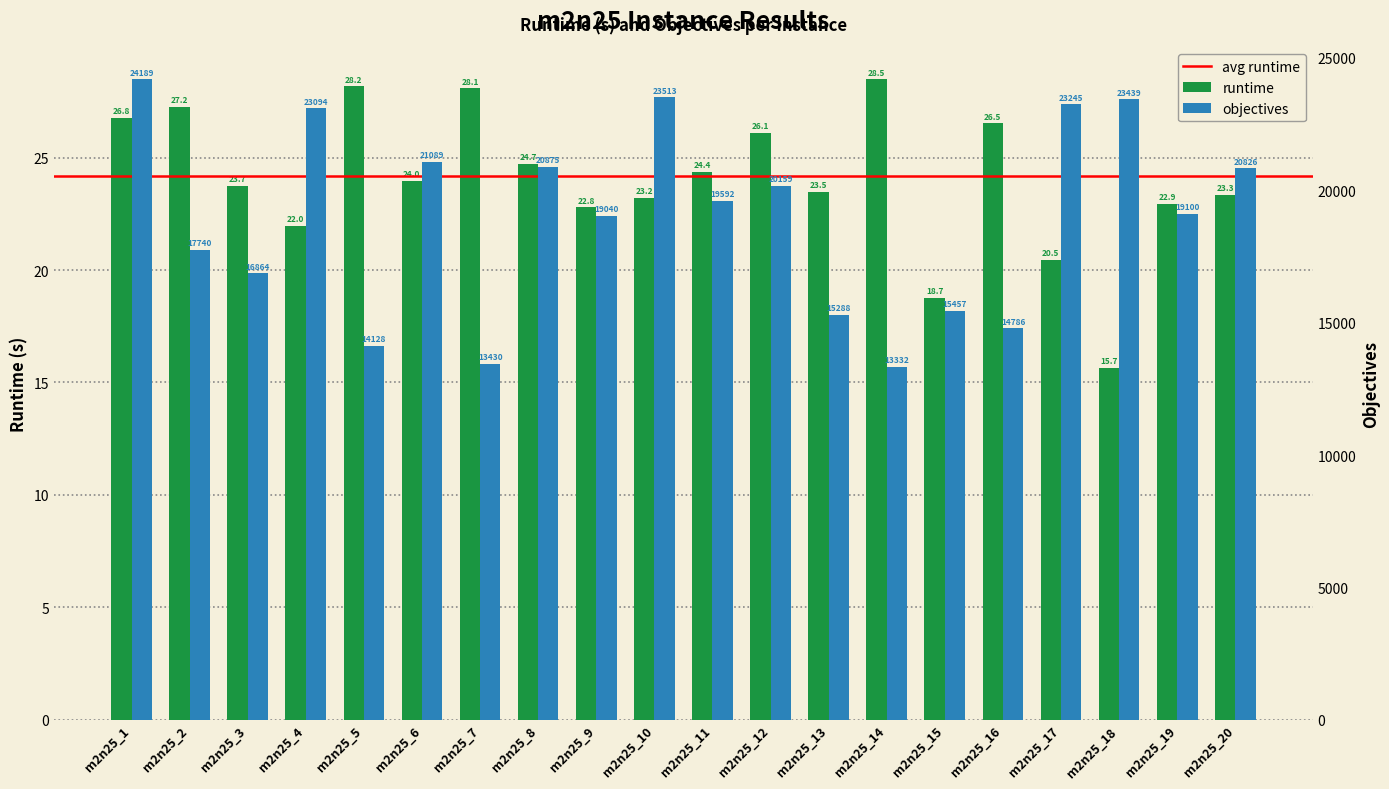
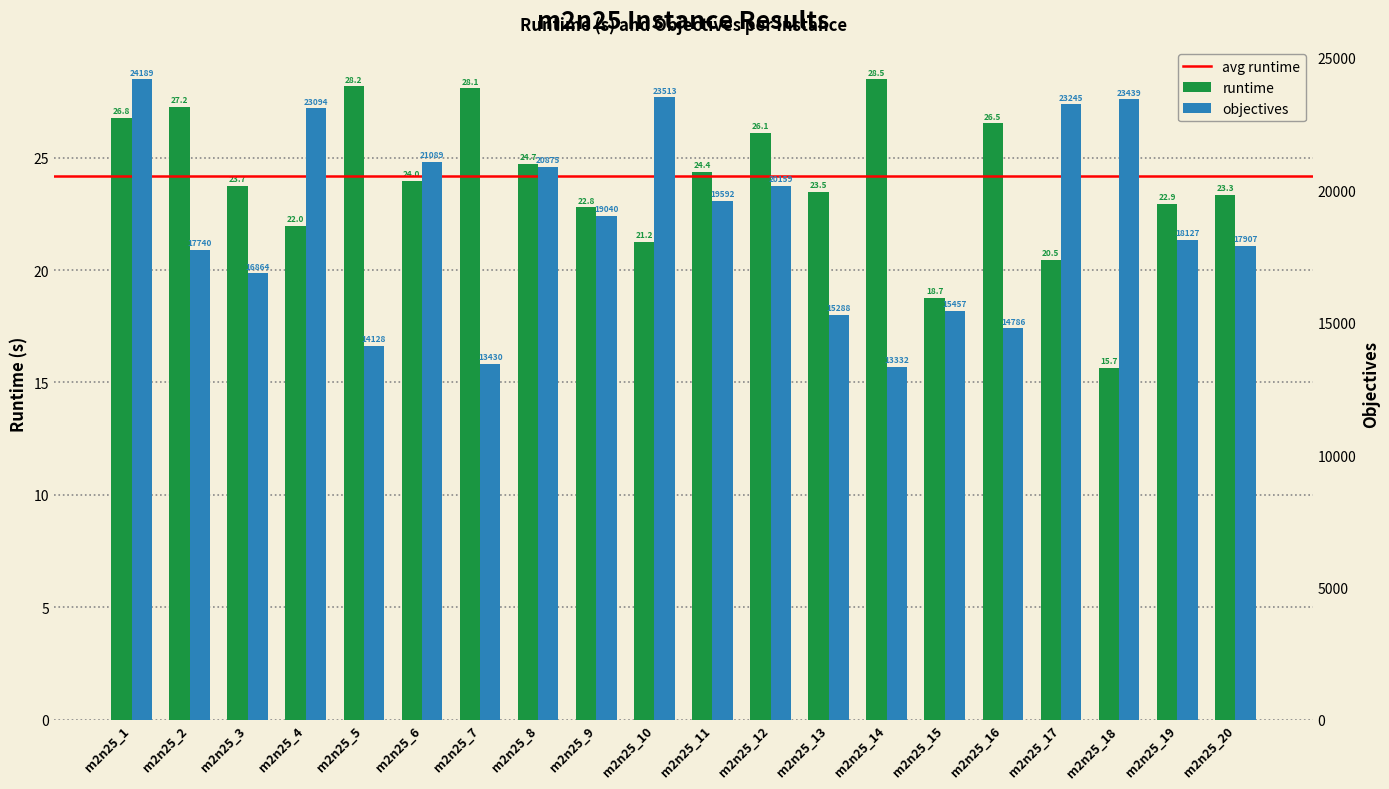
  {
    "runtime": {
      "m2n25_1": 26.8,
      "m2n25_2": 27.2,
      "m2n25_3": 23.7,
      "m2n25_4": 22.0,
      "m2n25_5": 28.2,
      "m2n25_6": 24.0,
      "m2n25_7": 28.1,
      "m2n25_8": 24.7,
      "m2n25_9": 22.8,
-     "m2n25_10": 23.2,
+     "m2n25_10": 21.2,
      "m2n25_11": 24.4,
      "m2n25_12": 26.1,
      "m2n25_13": 23.5,
      "m2n25_14": 28.5,
      "m2n25_15": 18.7,
      "m2n25_16": 26.5,
      "m2n25_17": 20.5,
      "m2n25_18": 15.7,
      "m2n25_19": 22.9,
      "m2n25_20": 23.3
    },
    "objectives": {
      "m2n25_1": 24189,
      "m2n25_2": 17740,
      "m2n25_3": 16864,
      "m2n25_4": 23094,
      "m2n25_5": 14128,
      "m2n25_6": 21089,
      "m2n25_7": 13430,
      "m2n25_8": 20875,
      "m2n25_9": 19040,
      "m2n25_10": 23513,
      "m2n25_11": 19592,
      "m2n25_12": 20159,
      "m2n25_13": 15288,
      "m2n25_14": 13332,
      "m2n25_15": 15457,
      "m2n25_16": 14786,
      "m2n25_17": 23245,
      "m2n25_18": 23439,
-     "m2n25_19": 19100,
-     "m2n25_20": 20826
+     "m2n25_19": 18127,
+     "m2n25_20": 17907
    }
  }
